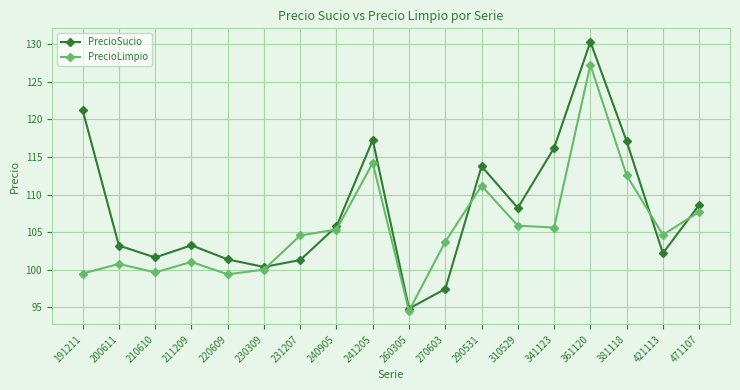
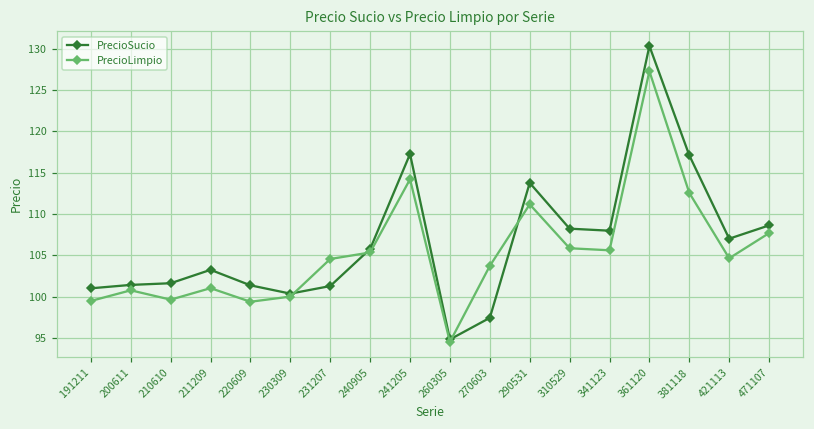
  {
    "PrecioSucio": {
-     "191211": 121,
-     "200611": 103,
+     "191211": 101,
+     "200611": 101,
      "210610": 102,
      "211209": 103,
      "220609": 101,
      "230309": 100,
      "231207": 101,
      "240905": 106,
      "241205": 117,
      "270603": 97,
      "290531": 114,
      "310529": 108,
-     "341123": 116,
+     "341123": 108,
      "361120": 130,
      "381118": 117,
-     "421113": 102,
+     "421113": 107,
      "471107": 109
    },
    "PrecioLimpio": {
      "191211": 99,
      "200611": 101,
      "210610": 100,
      "211209": 101,
      "220609": 99,
      "230309": 100,
      "231207": 105,
      "240905": 105,
      "241205": 114,
      "270603": 104,
      "290531": 111,
      "310529": 106,
      "341123": 106,
      "361120": 127,
      "381118": 113,
      "421113": 105,
      "471107": 108
    }
  }
